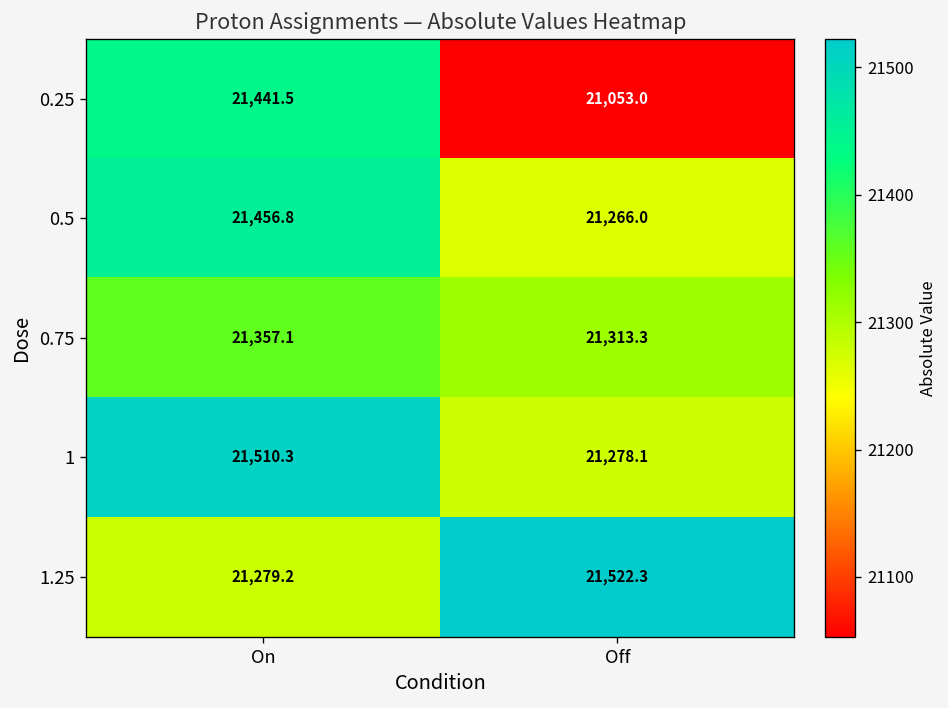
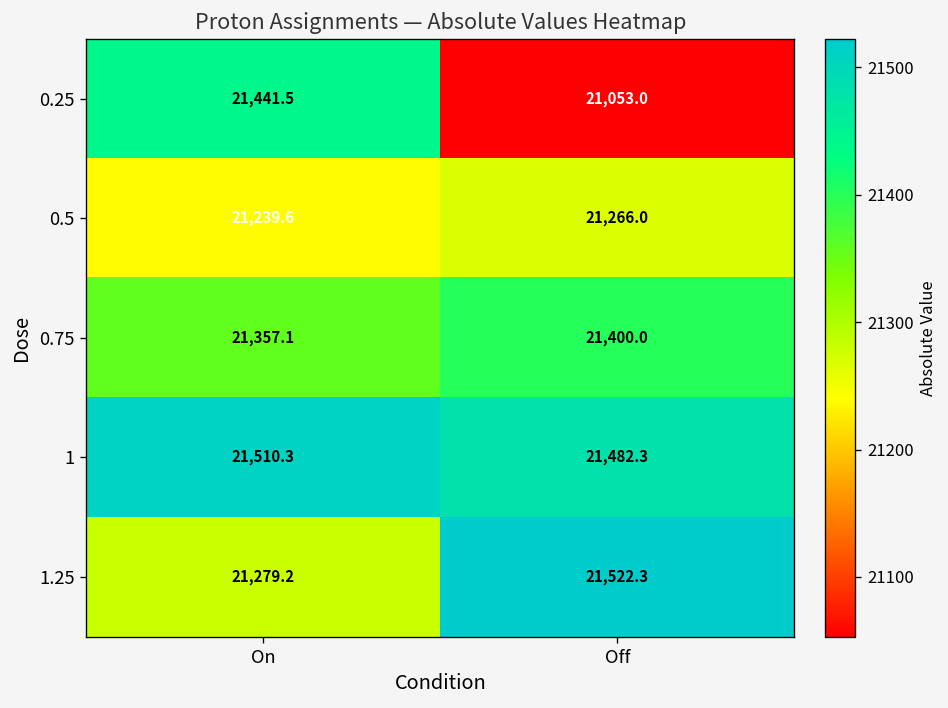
  {
    "0.25": {
      "On": "21,441.5",
      "Off": "21,053.0"
    },
    "0.5": {
-     "On": "21,456.8",
+     "On": "21,239.6",
      "Off": "21,266.0"
    },
    "0.75": {
      "On": "21,357.1",
-     "Off": "21,313.3"
+     "Off": "21,400.0"
    },
    "1": {
      "On": "21,510.3",
-     "Off": "21,278.1"
+     "Off": "21,482.3"
    },
    "1.25": {
      "On": "21,279.2",
      "Off": "21,522.3"
    }
  }
